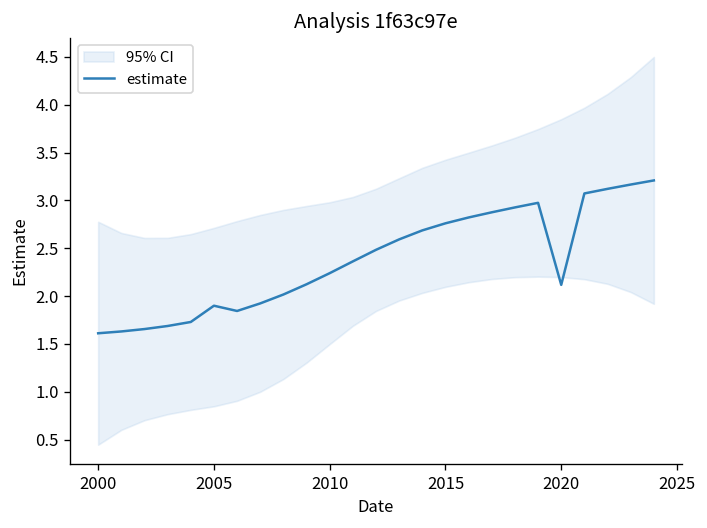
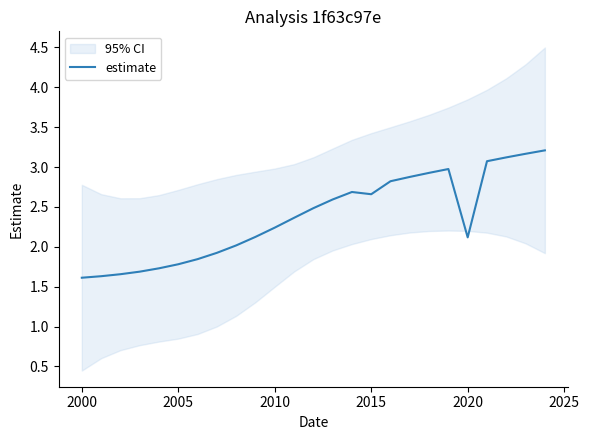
  {
    "estimate": {
      "2000": 1.6,
-     "2005": 1.9,
+     "2005": 1.8,
      "2010": 2.2,
-     "2015": 2.8,
+     "2015": 2.7,
      "2020": 2.1
    }
  }
